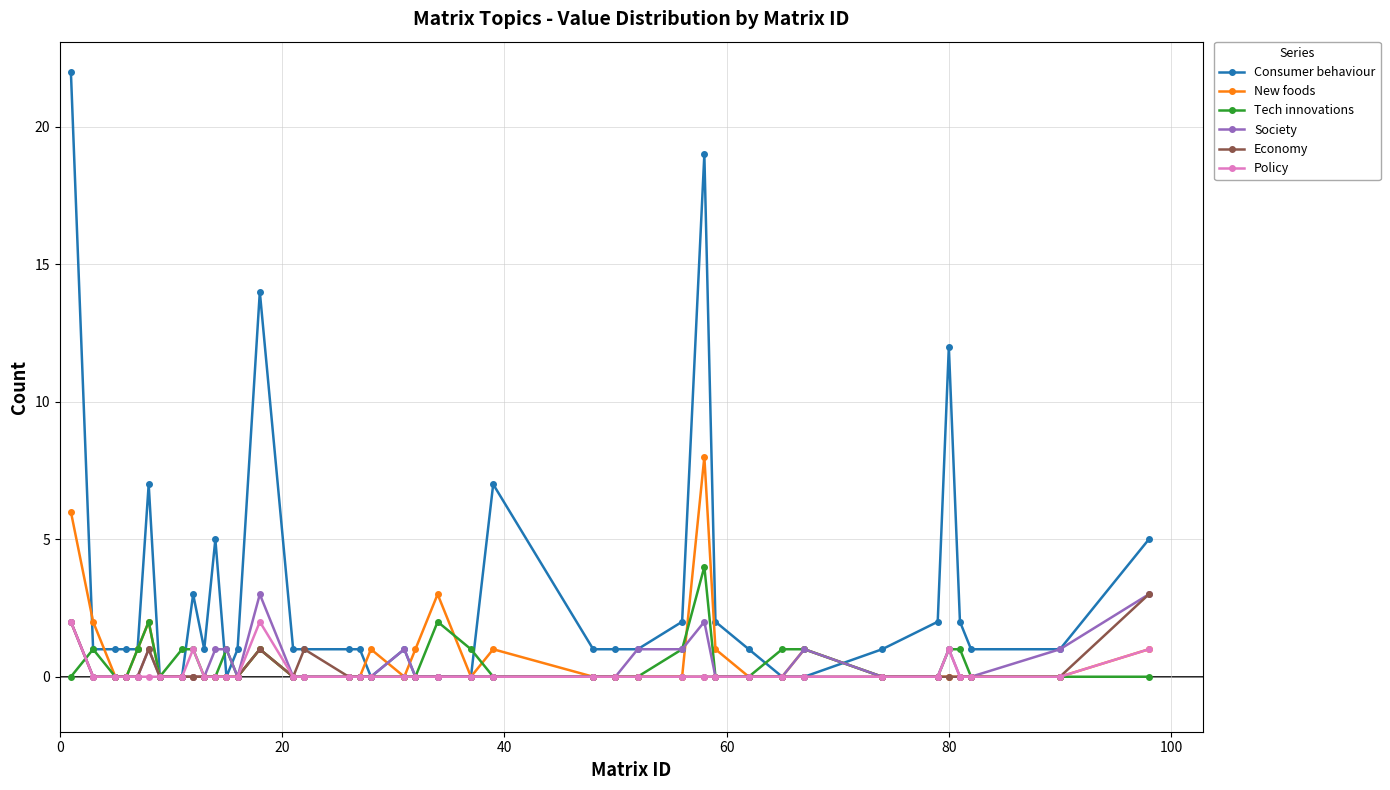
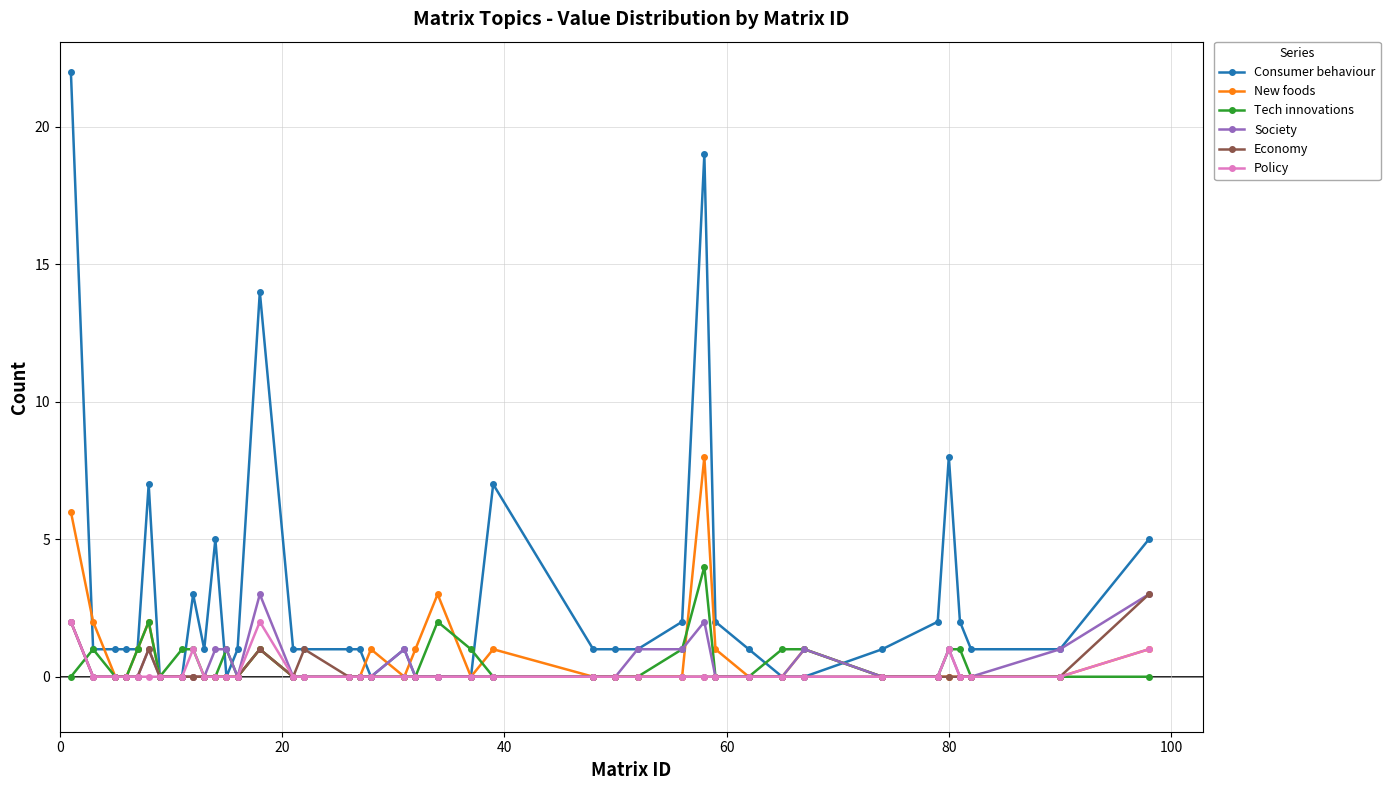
  {
    "Consumer behaviour": {
-     "80": 12
+     "80": 8
    }
  }
